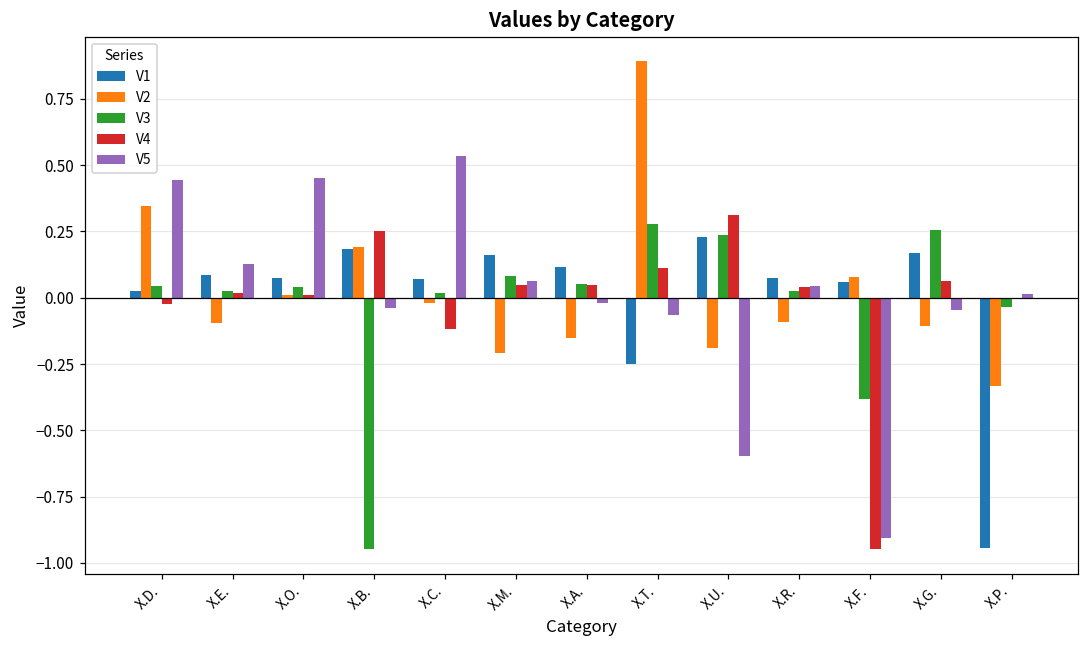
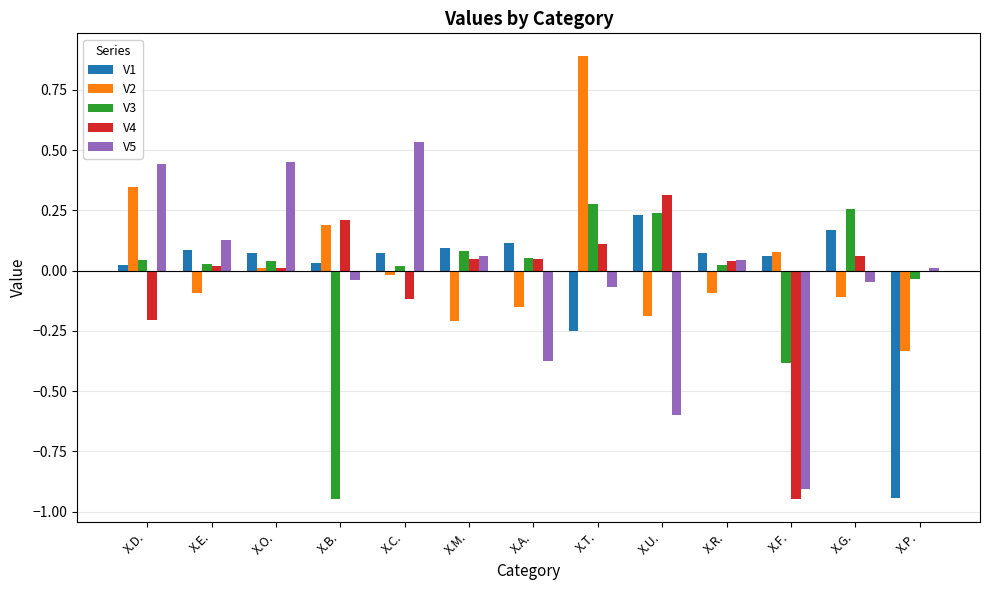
  {
    "V1": {
      "X.D.": 0.02,
      "X.E.": 0.09,
      "X.O.": 0.07,
-     "X.B.": 0.19,
+     "X.B.": 0.03,
      "X.C.": 0.07,
-     "X.M.": 0.16,
+     "X.M.": 0.09,
      "X.A.": 0.12,
      "X.T.": -0.25,
      "X.U.": 0.23,
      "X.R.": 0.07,
      "X.F.": 0.06,
      "X.G.": 0.17,
      "X.P.": -0.94
    },
    "V2": {
      "X.D.": 0.34,
      "X.E.": -0.09,
      "X.B.": 0.19,
      "X.C.": -0.02,
      "X.M.": -0.21,
      "X.A.": -0.15,
      "X.T.": 0.89,
      "X.U.": -0.19,
      "X.R.": -0.09,
      "X.F.": 0.08,
      "X.G.": -0.11,
      "X.P.": -0.33
    },
    "V3": {
      "X.D.": 0.04,
      "X.E.": 0.03,
      "X.O.": 0.04,
      "X.B.": -0.95,
      "X.C.": 0.02,
      "X.M.": 0.08,
      "X.A.": 0.05,
      "X.T.": 0.28,
      "X.U.": 0.24,
      "X.R.": 0.02,
      "X.F.": -0.38,
      "X.G.": 0.26,
      "X.P.": -0.04
    },
    "V4": {
-     "X.D.": -0.02,
+     "X.D.": -0.20,
      "X.E.": 0.02,
-     "X.B.": 0.25,
+     "X.B.": 0.21,
      "X.C.": -0.12,
      "X.M.": 0.05,
      "X.A.": 0.05,
      "X.T.": 0.11,
      "X.U.": 0.31,
      "X.R.": 0.04,
      "X.F.": -0.95,
      "X.G.": 0.06
    },
    "V5": {
      "X.D.": 0.44,
      "X.E.": 0.13,
      "X.O.": 0.45,
      "X.B.": -0.04,
      "X.C.": 0.53,
      "X.M.": 0.06,
-     "X.A.": -0.02,
+     "X.A.": -0.38,
      "X.T.": -0.07,
      "X.U.": -0.60,
      "X.R.": 0.04,
      "X.F.": -0.90,
      "X.G.": -0.05,
      "X.P.": 0.01
    }
  }
